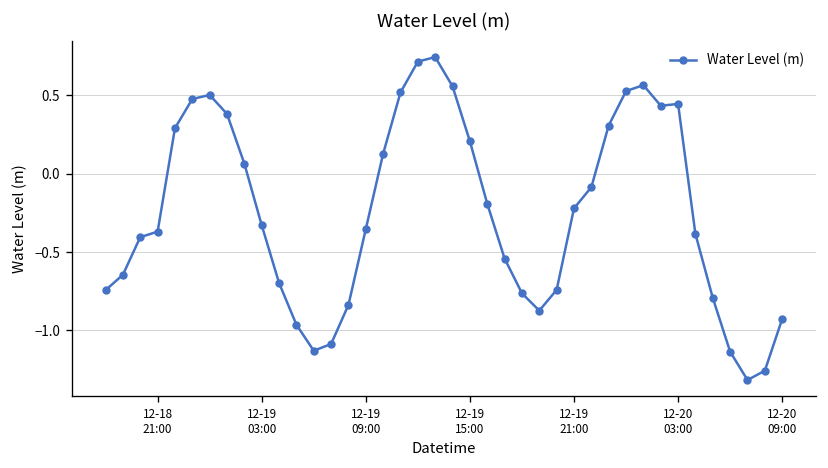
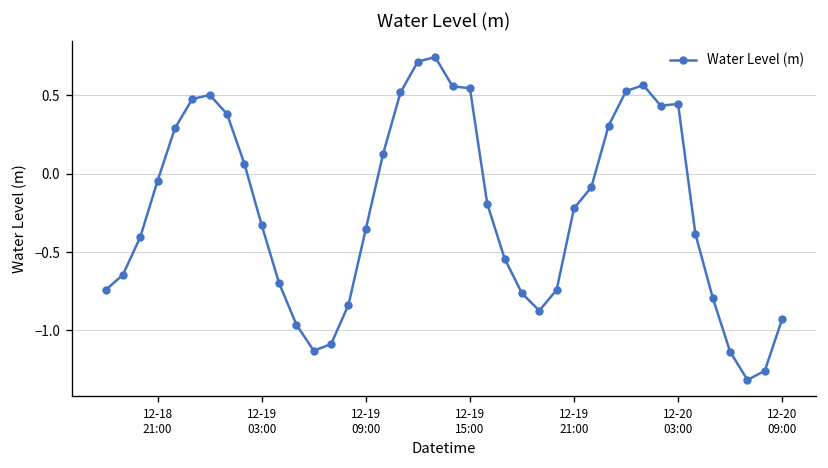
  {
-   "12-18 21:00": -0.37,
+   "12-18 21:00": -0.04,
    "12-19 03:00": -0.33,
    "12-19 09:00": -0.35,
-   "12-19 15:00": 0.21,
+   "12-19 15:00": 0.55,
    "12-19 21:00": -0.22,
    "12-20 03:00": 0.44,
    "12-20 09:00": -0.93
  }
